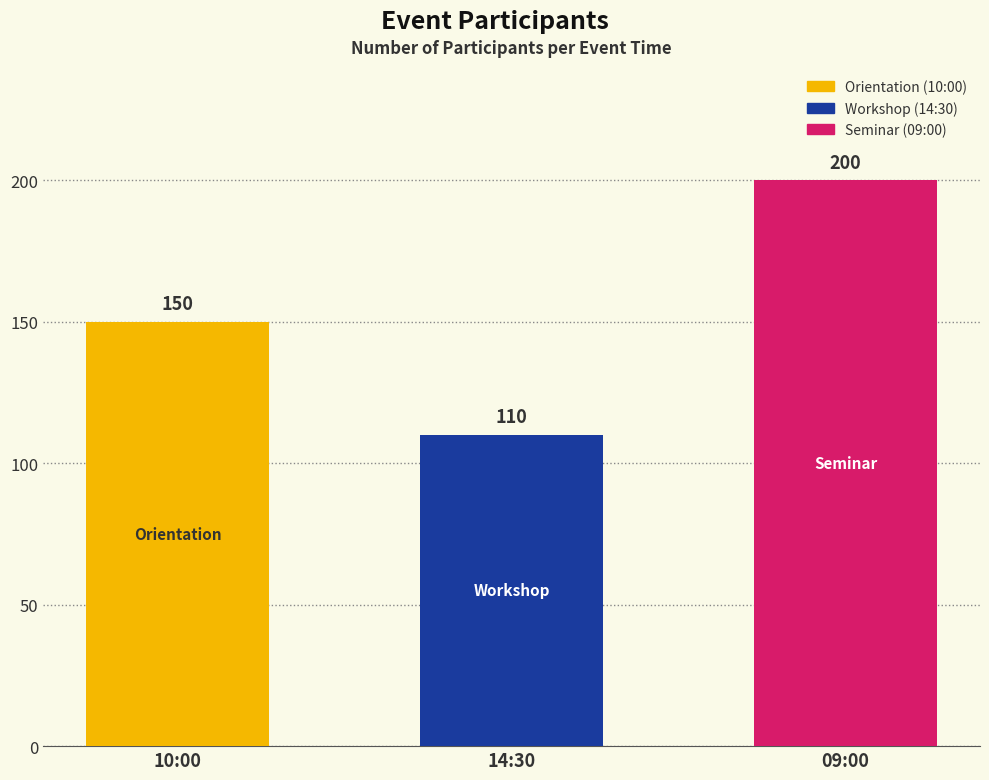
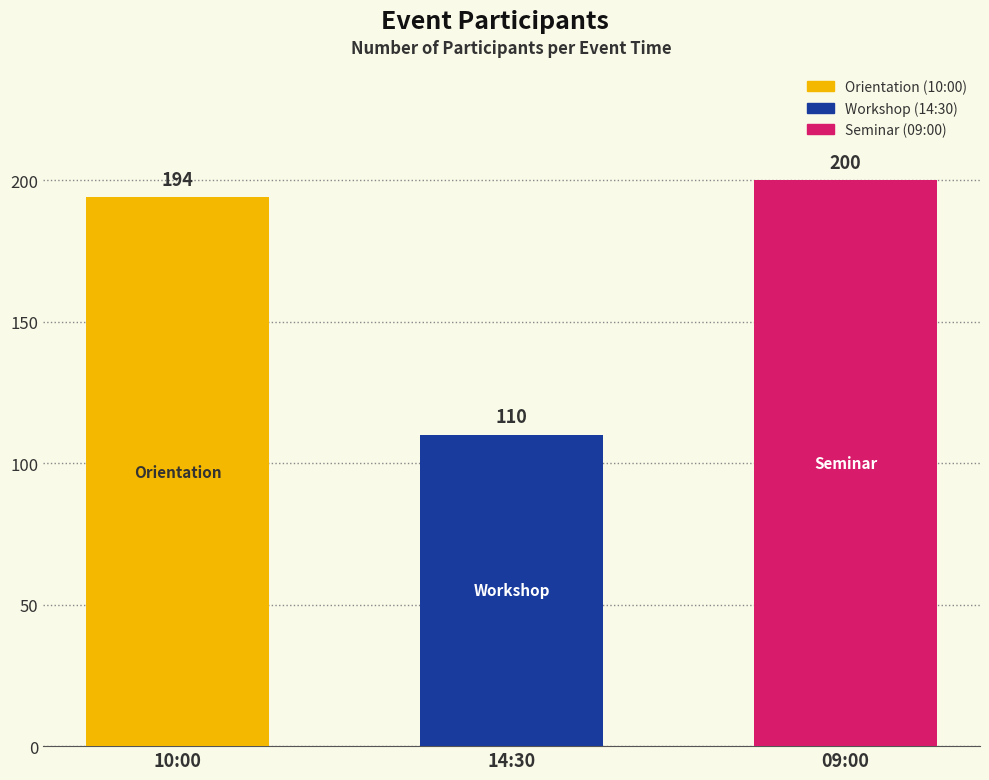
  {
-   "10:00": 150,
+   "10:00": 194,
    "14:30": 110,
    "09:00": 200
  }
